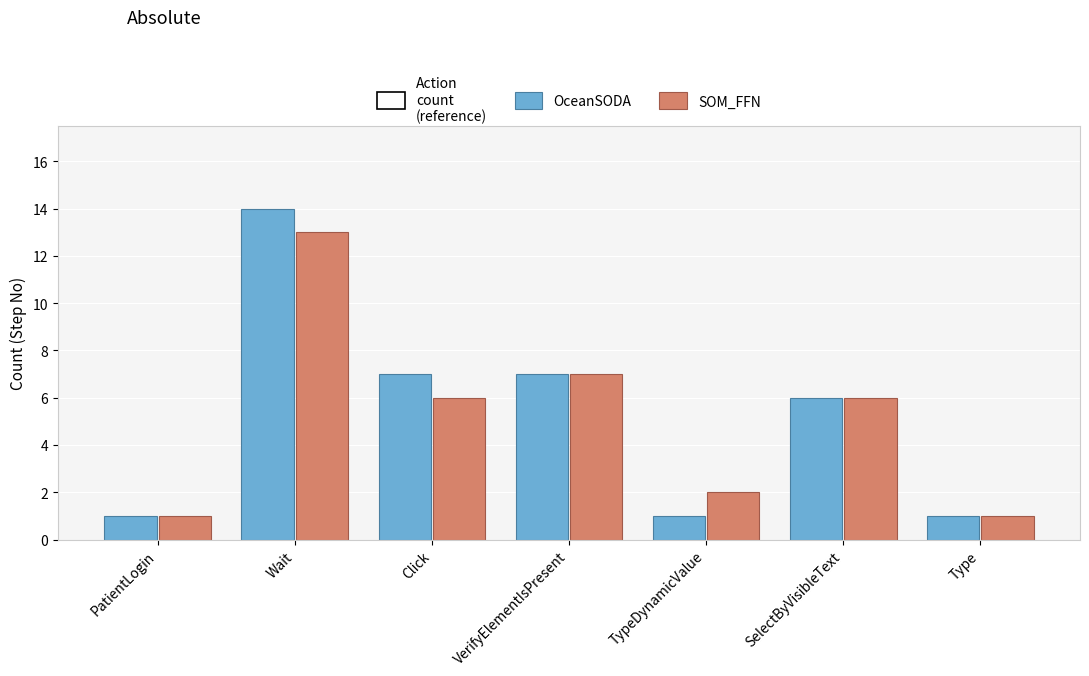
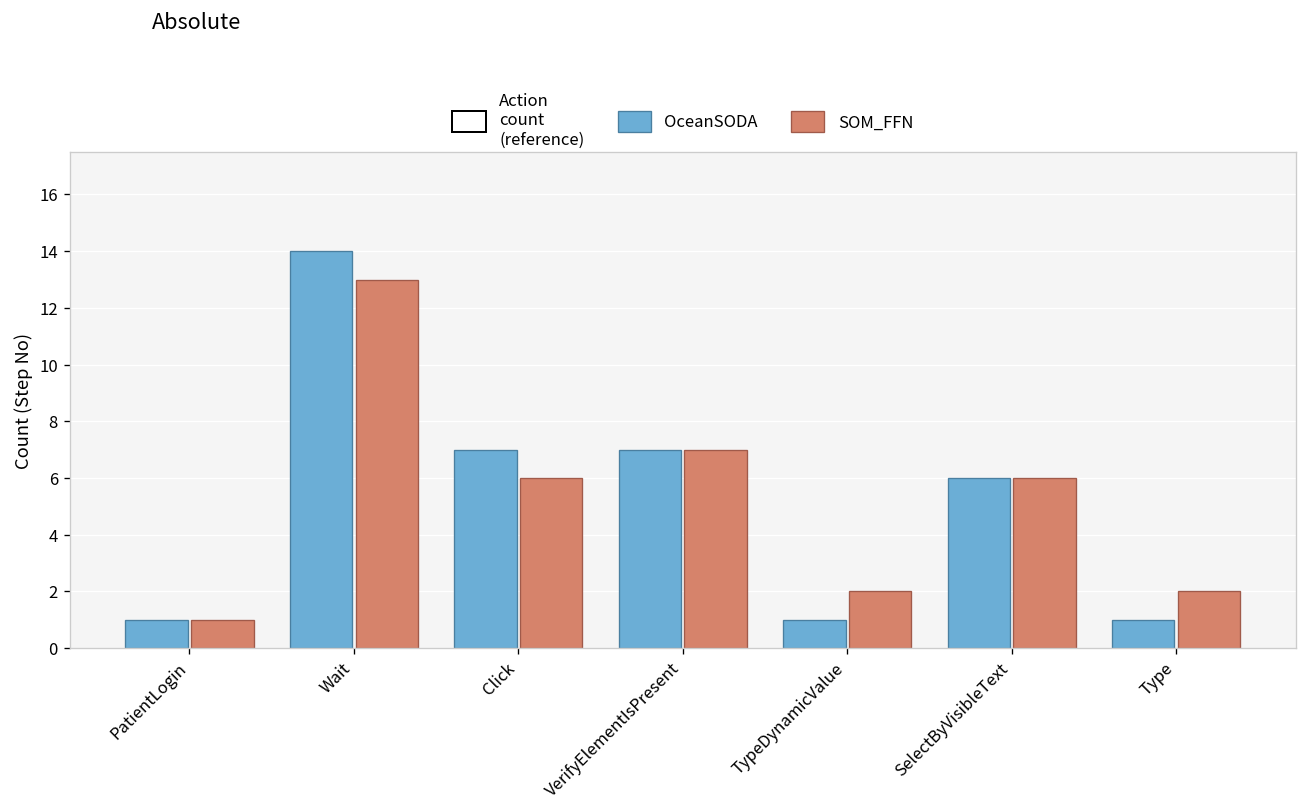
  {
    "OceanSODA": {
      "PatientLogin": 1,
      "Wait": 14,
      "Click": 7,
      "VerifyElementIsPresent": 7,
      "TypeDynamicValue": 1,
      "SelectByVisibleText": 6,
      "Type": 1
    },
    "SOM_FFN": {
      "PatientLogin": 1,
      "Wait": 13,
      "Click": 6,
      "VerifyElementIsPresent": 7,
      "TypeDynamicValue": 2,
      "SelectByVisibleText": 6,
-     "Type": 1
+     "Type": 2
    }
  }
